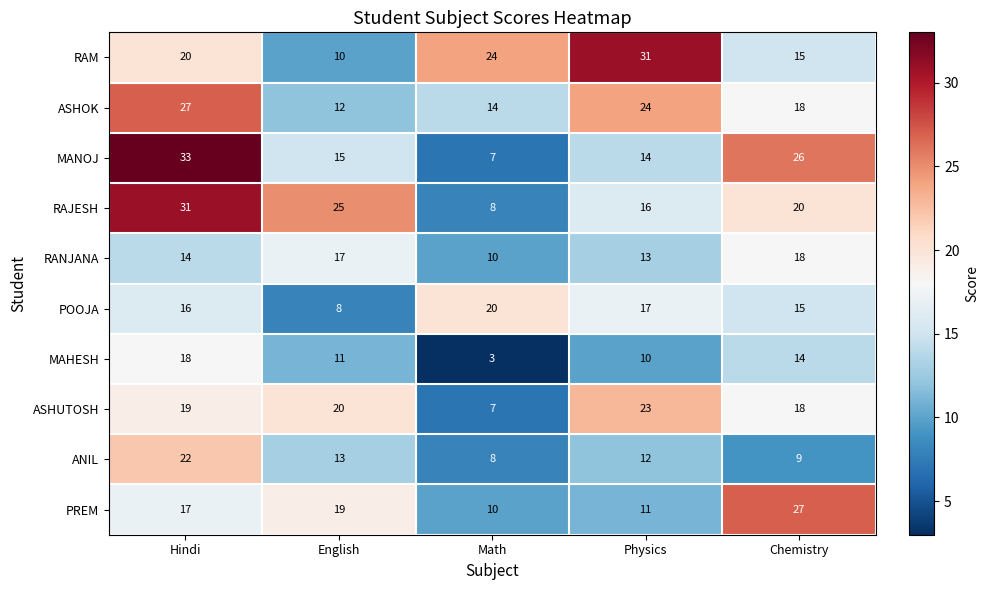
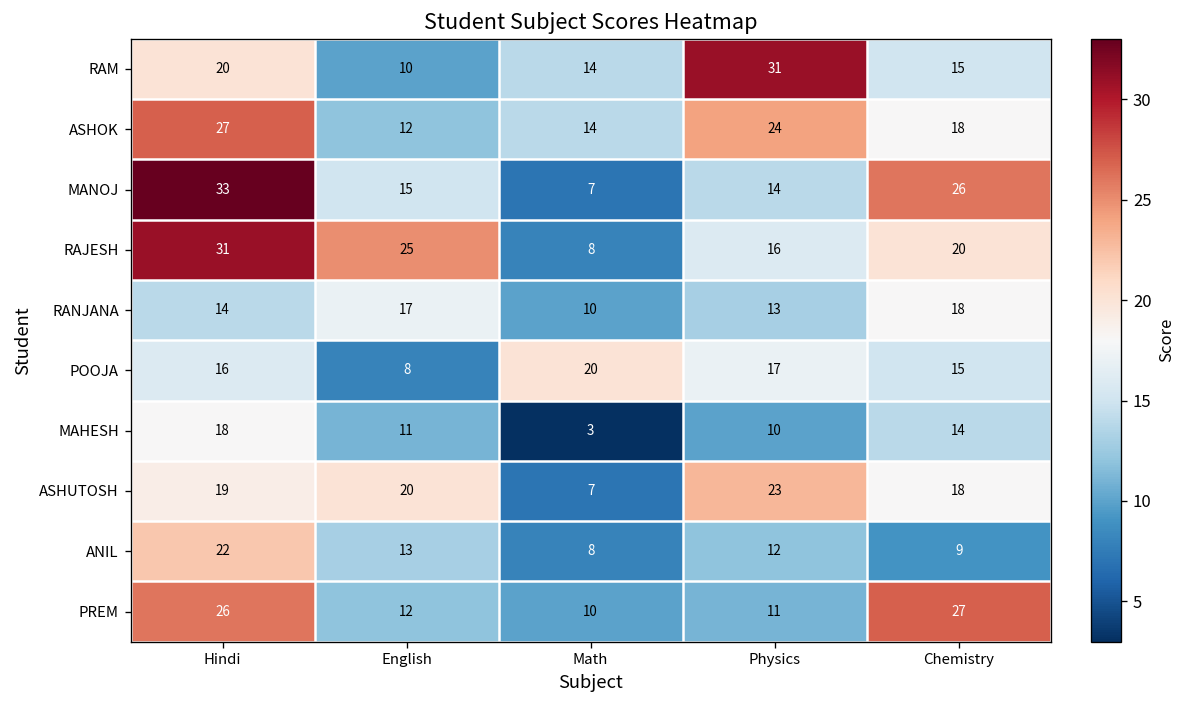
  {
    "RAM": {
      "Hindi": 20,
      "English": 10,
-     "Math": 24,
+     "Math": 14,
      "Physics": 31,
      "Chemistry": 15
    },
    "ASHOK": {
      "Hindi": 27,
      "English": 12,
      "Math": 14,
      "Physics": 24,
      "Chemistry": 18
    },
    "MANOJ": {
      "Hindi": 33,
      "English": 15,
      "Math": 7,
      "Physics": 14,
      "Chemistry": 26
    },
    "RAJESH": {
      "Hindi": 31,
      "English": 25,
      "Math": 8,
      "Physics": 16,
      "Chemistry": 20
    },
    "RANJANA": {
      "Hindi": 14,
      "English": 17,
      "Math": 10,
      "Physics": 13,
      "Chemistry": 18
    },
    "POOJA": {
      "Hindi": 16,
      "English": 8,
      "Math": 20,
      "Physics": 17,
      "Chemistry": 15
    },
    "MAHESH": {
      "Hindi": 18,
      "English": 11,
      "Math": 3,
      "Physics": 10,
      "Chemistry": 14
    },
    "ASHUTOSH": {
      "Hindi": 19,
      "English": 20,
      "Math": 7,
      "Physics": 23,
      "Chemistry": 18
    },
    "ANIL": {
      "Hindi": 22,
      "English": 13,
      "Math": 8,
      "Physics": 12,
      "Chemistry": 9
    },
    "PREM": {
-     "Hindi": 17,
-     "English": 19,
+     "Hindi": 26,
+     "English": 12,
      "Math": 10,
      "Physics": 11,
      "Chemistry": 27
    }
  }
